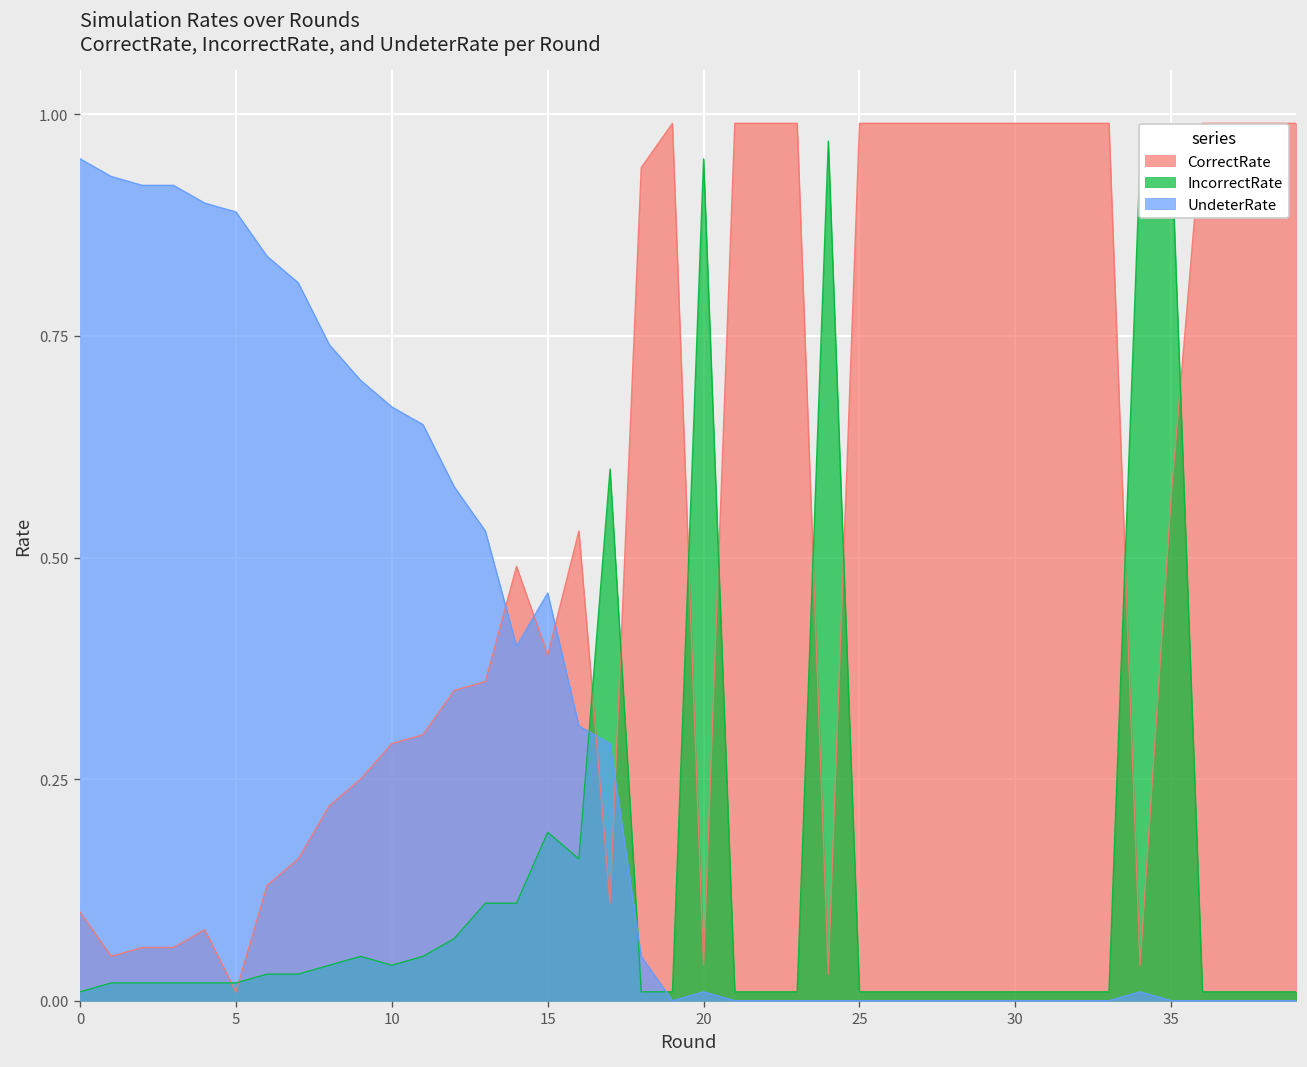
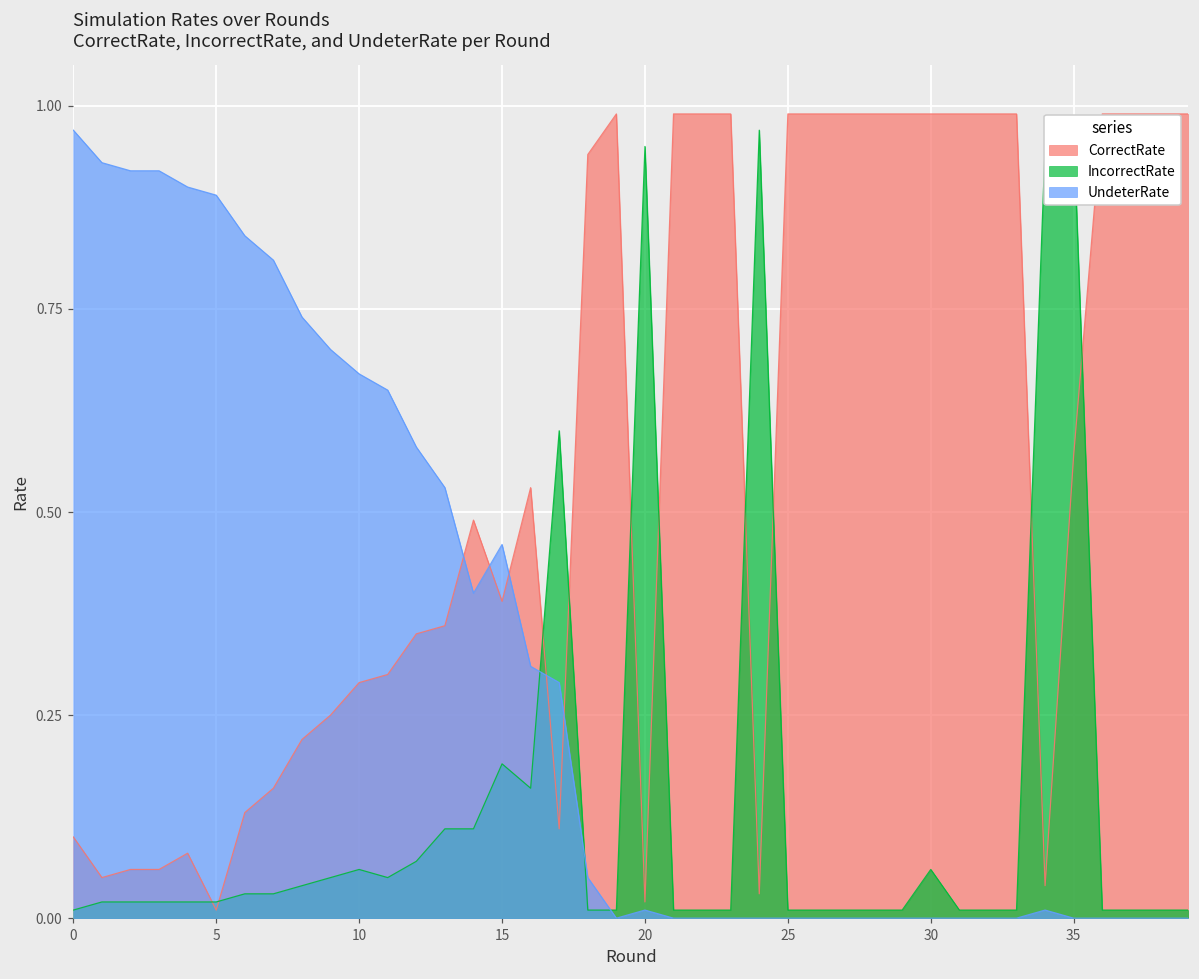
  {
    "CorrectRate": {
      "0": 0.10,
      "5": 0.01,
      "10": 0.29,
      "15": 0.39,
-     "20": 0.04,
+     "20": 0.02,
      "25": 0.99,
      "30": 0.99,
      "35": 0.57
    },
    "IncorrectRate": {
      "0": 0.01,
      "5": 0.02,
-     "10": 0.04,
+     "10": 0.06,
      "15": 0.19,
      "20": 0.95,
      "25": 0.01,
-     "30": 0.01
+     "30": 0.06
    },
    "UndeterRate": {
-     "0": 0.95,
+     "0": 0.97,
      "5": 0.89,
      "10": 0.67,
      "15": 0.46,
      "20": 0.01,
      "25": 0.00,
      "30": 0.00,
      "35": 0.00
    }
  }
